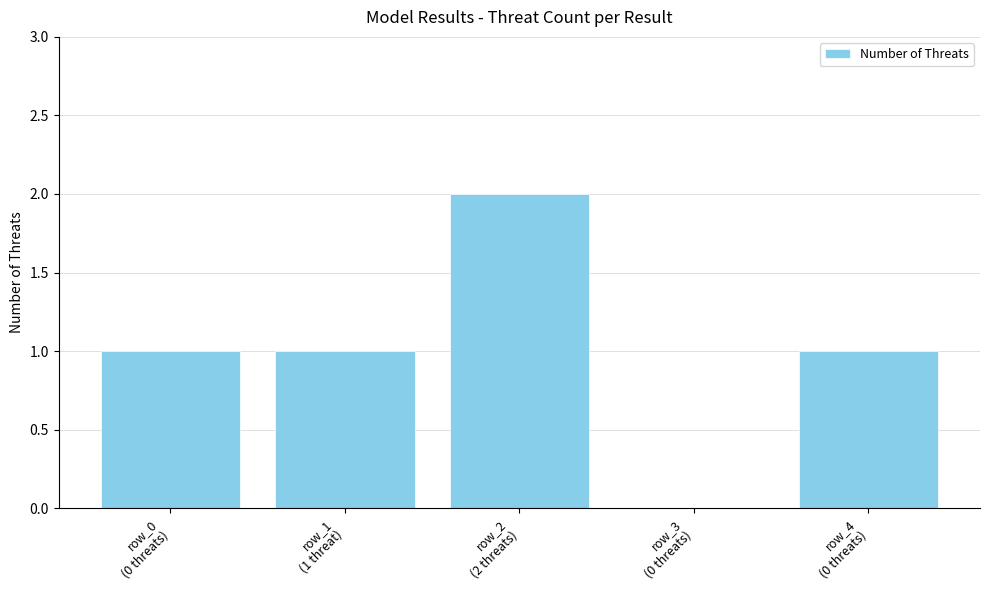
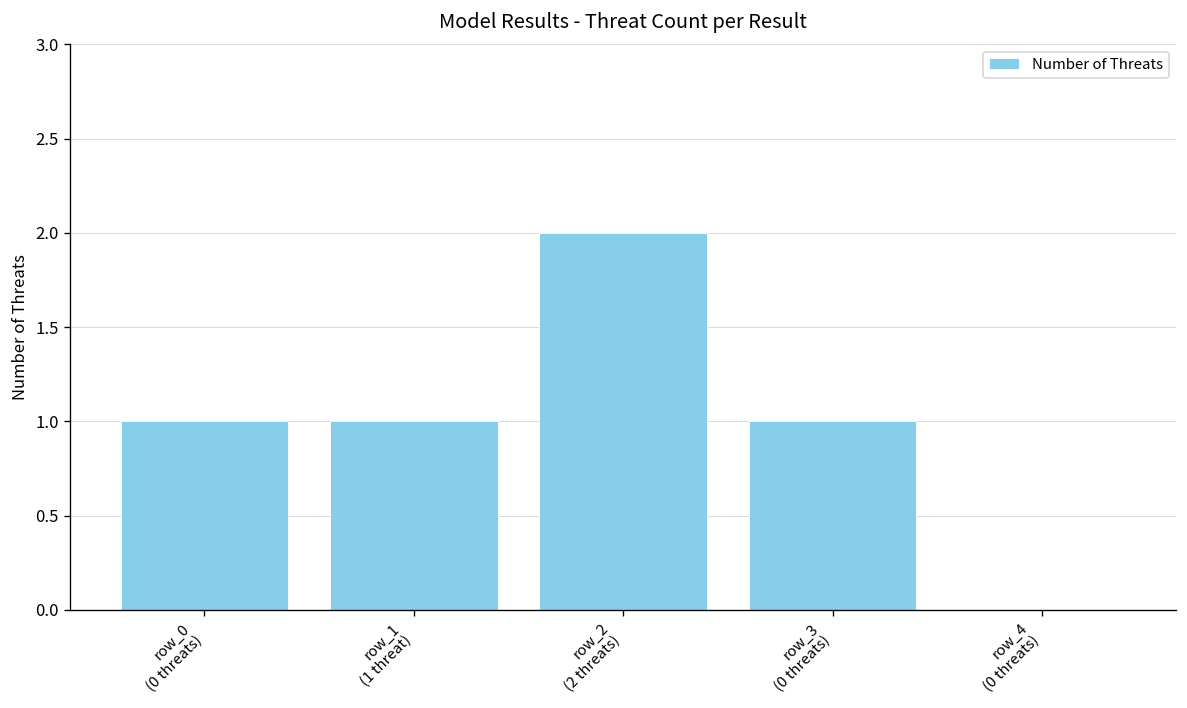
  {
    "row_0 (0 threats)": 1,
    "row_1 (1 threat)": 1,
    "row_2 (2 threats)": 2,
-   "row_3 (0 threats)": 0,
-   "row_4 (0 threats)": 1
+   "row_3 (0 threats)": 1,
+   "row_4 (0 threats)": 0
  }
